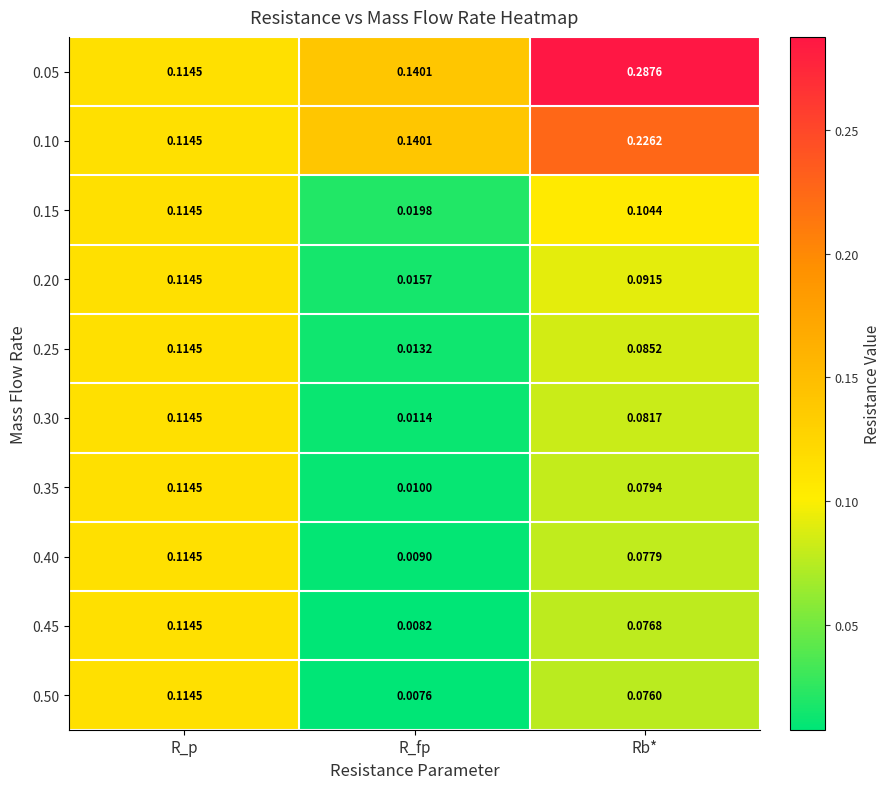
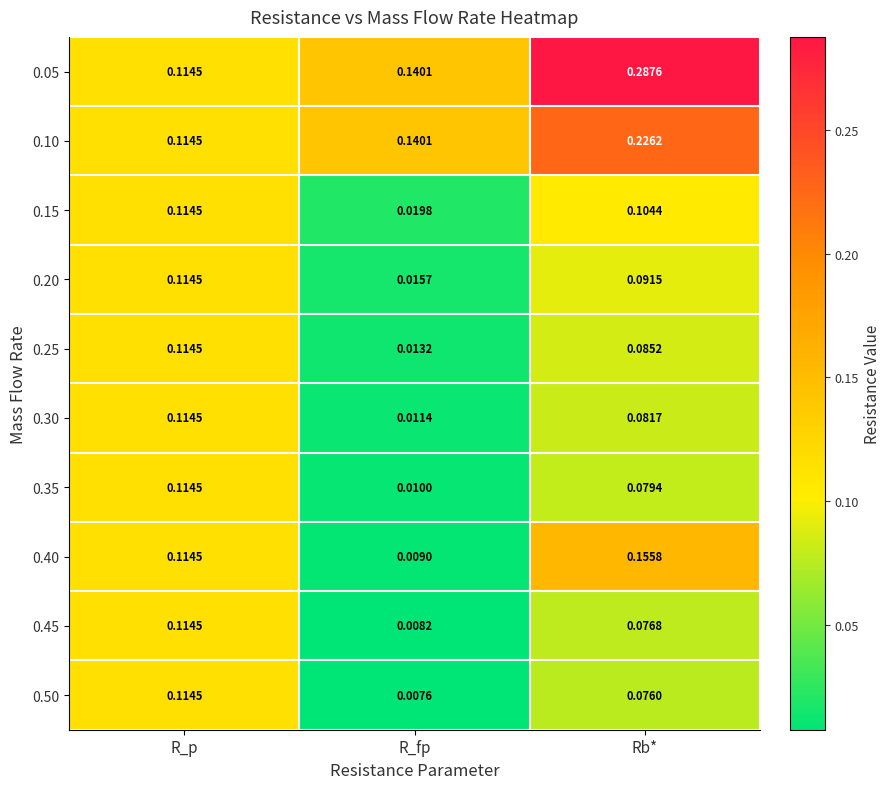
  {
    "0.05": {
      "R_p": 0.1145,
      "R_fp": 0.1401,
      "Rb*": 0.2876
    },
    "0.10": {
      "R_p": 0.1145,
      "R_fp": 0.1401,
      "Rb*": 0.2262
    },
    "0.15": {
      "R_p": 0.1145,
      "R_fp": 0.0198,
      "Rb*": 0.1044
    },
    "0.20": {
      "R_p": 0.1145,
      "R_fp": 0.0157,
      "Rb*": 0.0915
    },
    "0.25": {
      "R_p": 0.1145,
      "R_fp": 0.0132,
      "Rb*": 0.0852
    },
    "0.30": {
      "R_p": 0.1145,
      "R_fp": 0.0114,
      "Rb*": 0.0817
    },
    "0.35": {
      "R_p": 0.1145,
      "R_fp": 0.0100,
      "Rb*": 0.0794
    },
    "0.40": {
      "R_p": 0.1145,
      "R_fp": 0.0090,
-     "Rb*": 0.0779
+     "Rb*": 0.1558
    },
    "0.45": {
      "R_p": 0.1145,
      "R_fp": 0.0082,
      "Rb*": 0.0768
    },
    "0.50": {
      "R_p": 0.1145,
      "R_fp": 0.0076,
      "Rb*": 0.0760
    }
  }
